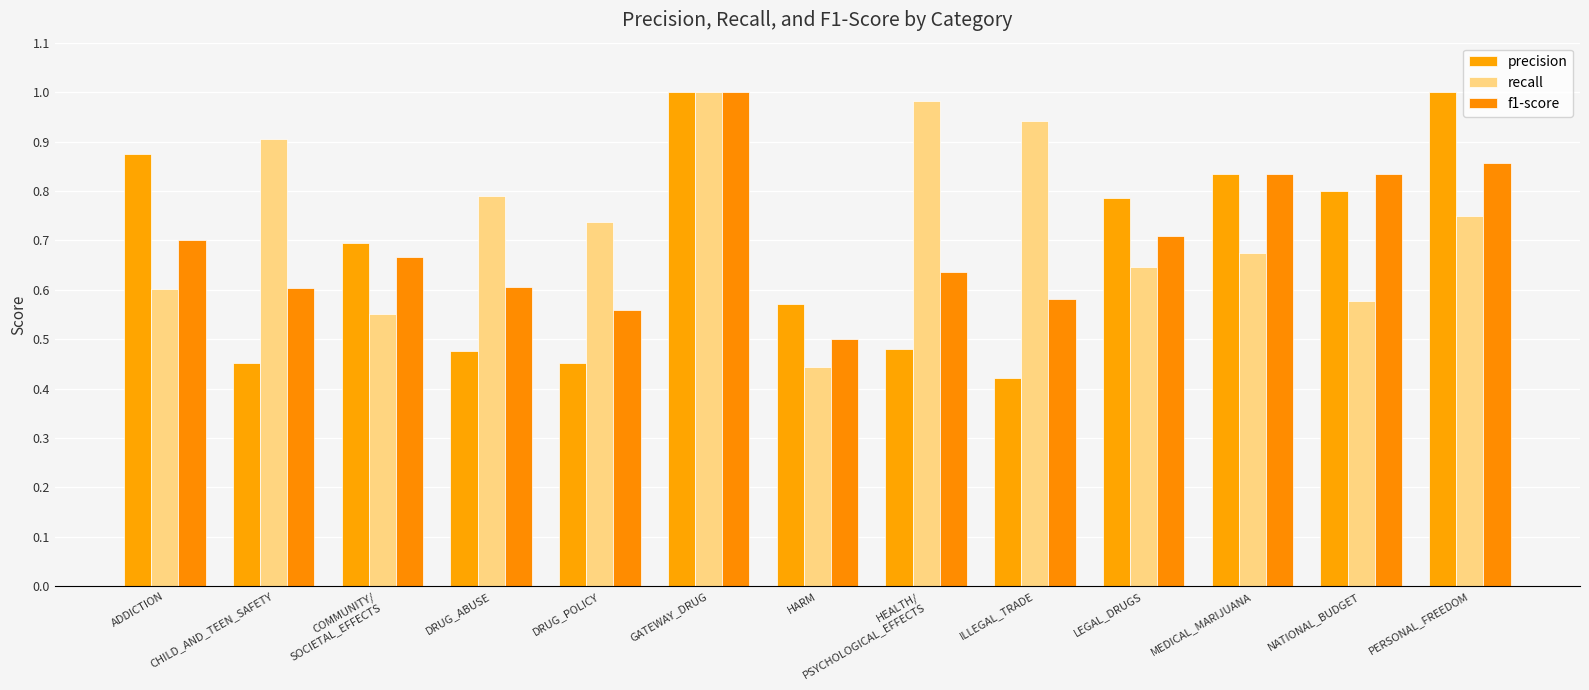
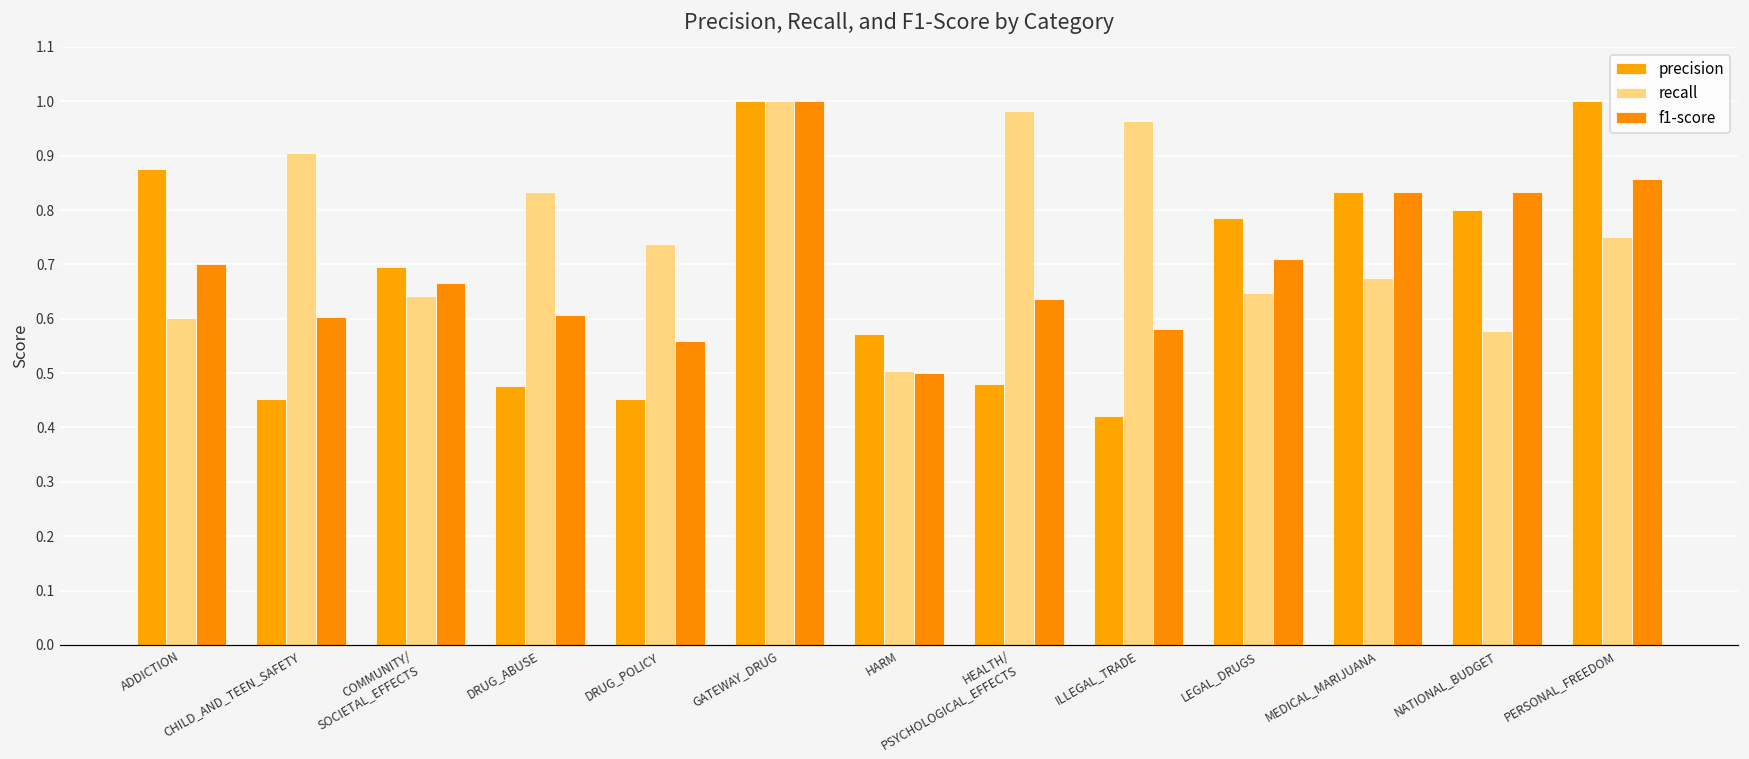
  {
    "recall": {
      "ADDICTION": 0.60,
      "CHILD_AND_TEEN_SAFETY": 0.90,
-     "COMMUNITY/ SOCIETAL_EFFECTS": 0.55,
-     "DRUG_ABUSE": 0.79,
+     "COMMUNITY/ SOCIETAL_EFFECTS": 0.64,
+     "DRUG_ABUSE": 0.83,
      "DRUG_POLICY": 0.74,
      "GATEWAY_DRUG": 1.00,
-     "HARM": 0.44,
+     "HARM": 0.50,
      "HEALTH/ PSYCHOLOGICAL_EFFECTS": 0.98,
-     "ILLEGAL_TRADE": 0.94,
+     "ILLEGAL_TRADE": 0.96,
      "LEGAL_DRUGS": 0.65,
      "MEDICAL_MARIJUANA": 0.68,
      "NATIONAL_BUDGET": 0.58,
      "PERSONAL_FREEDOM": 0.75
    }
  }
